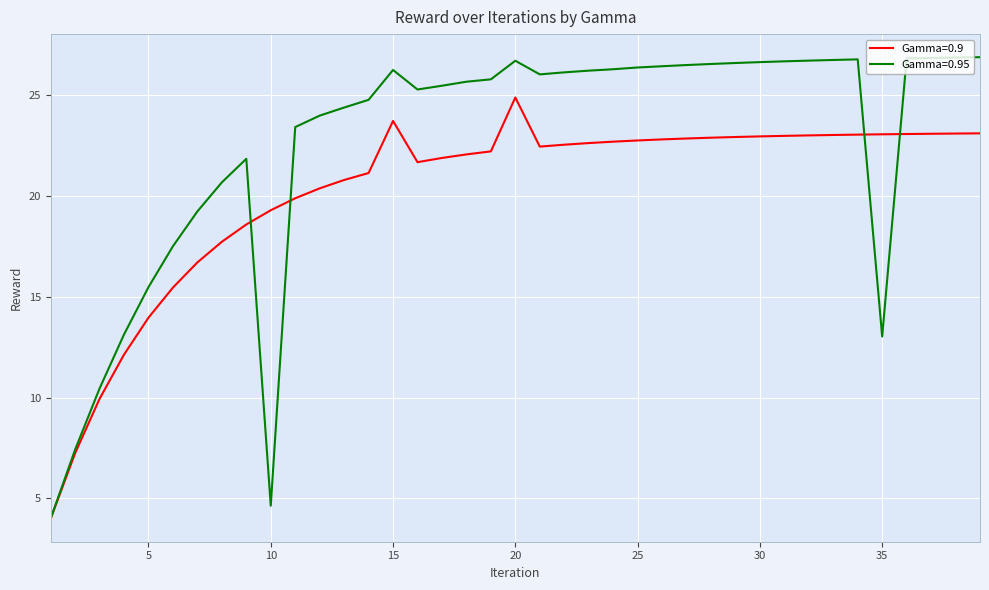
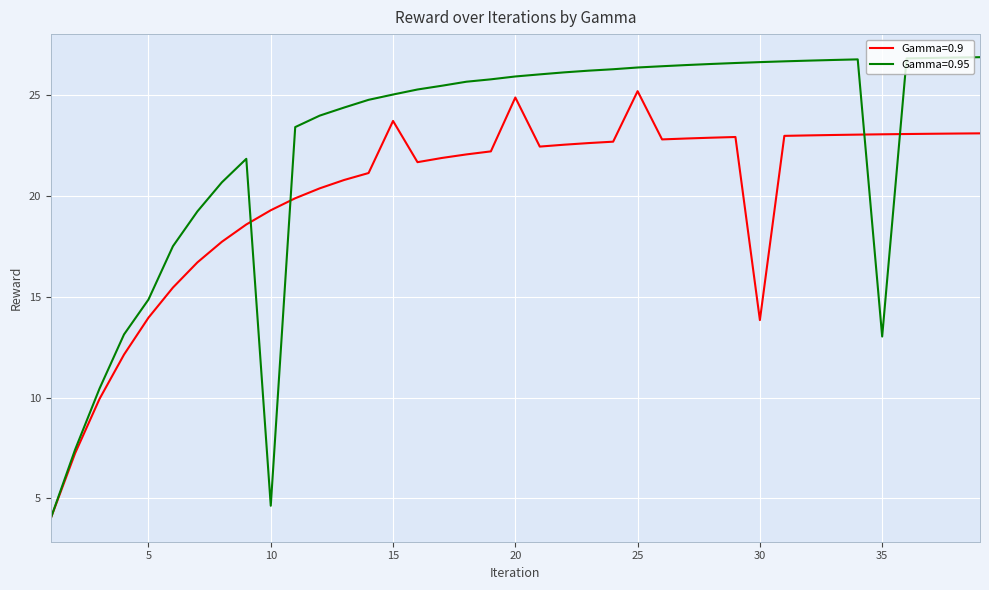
  {
    "Gamma=0.9": {
      "5": 14.0,
      "10": 19.3,
      "15": 23.7,
      "20": 24.9,
-     "25": 22.7,
-     "30": 22.9,
+     "25": 25.2,
+     "30": 13.8,
      "35": 23.0
    },
    "Gamma=0.95": {
-     "5": 15.5,
+     "5": 14.9,
      "10": 4.6,
-     "15": 26.2,
-     "20": 26.7,
+     "15": 25.0,
+     "20": 25.9,
      "25": 26.4,
      "30": 26.6,
      "35": 13.0
    }
  }
